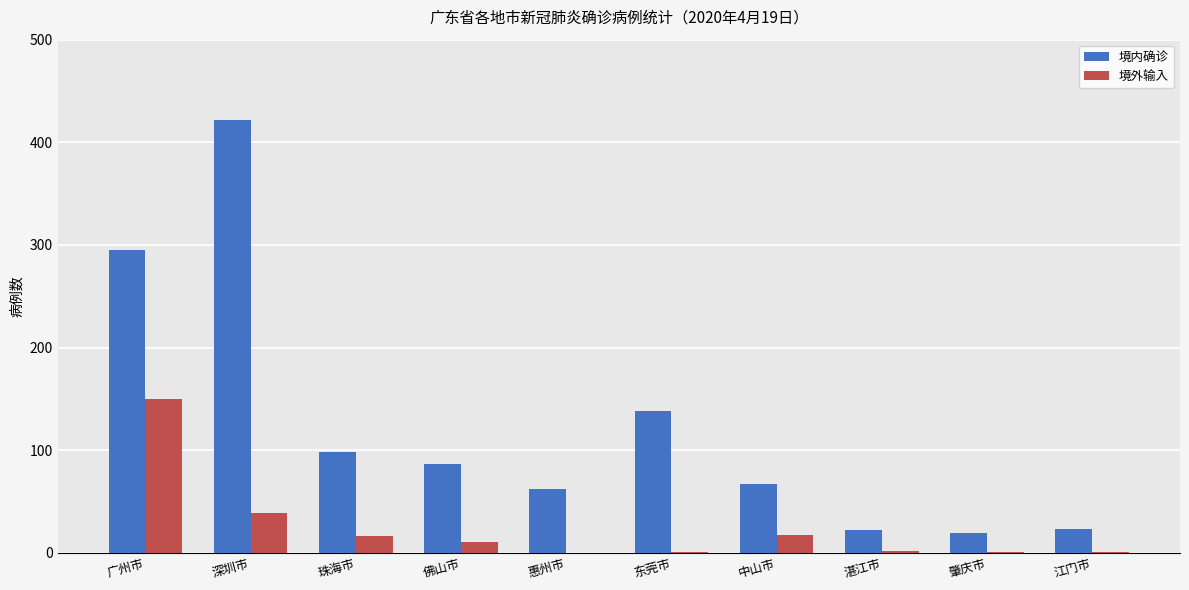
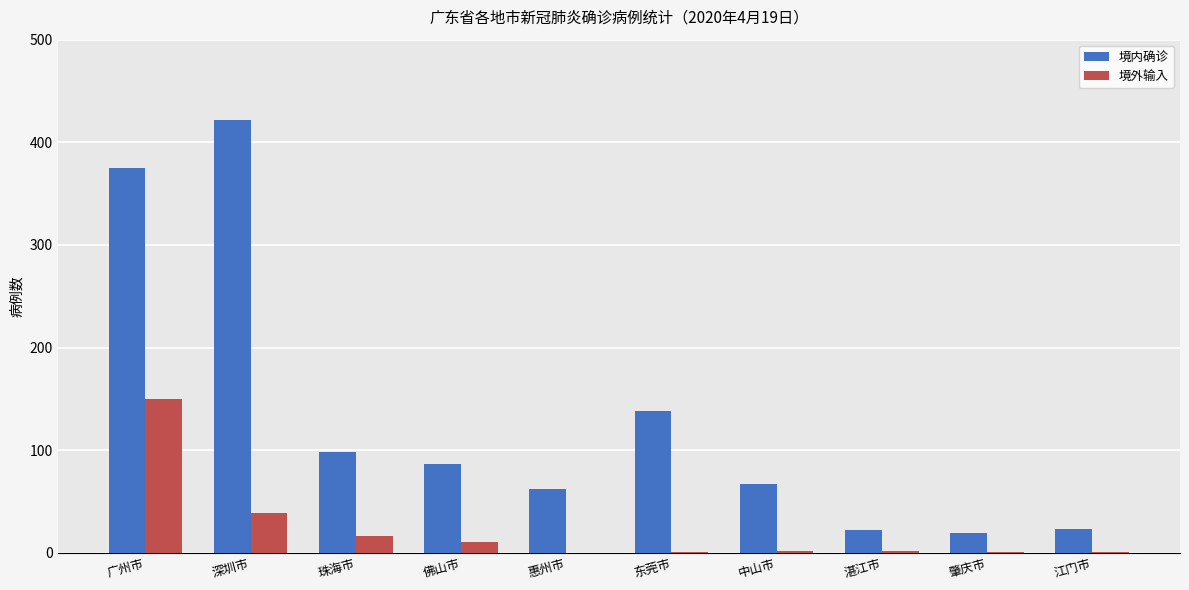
  {
    "境内确诊": {
-     "广州市": 295,
+     "广州市": 375,
      "深圳市": 422,
      "珠海市": 98,
      "佛山市": 87,
      "惠州市": 62,
      "东莞市": 138,
      "中山市": 67,
      "湛江市": 22,
      "肇庆市": 19,
      "江门市": 23
    },
    "境外输入": {
      "广州市": 150,
      "深圳市": 39,
      "珠海市": 16,
      "佛山市": 11,
      "惠州市": 0,
-     "中山市": 17
+     "中山市": 2
    }
  }
